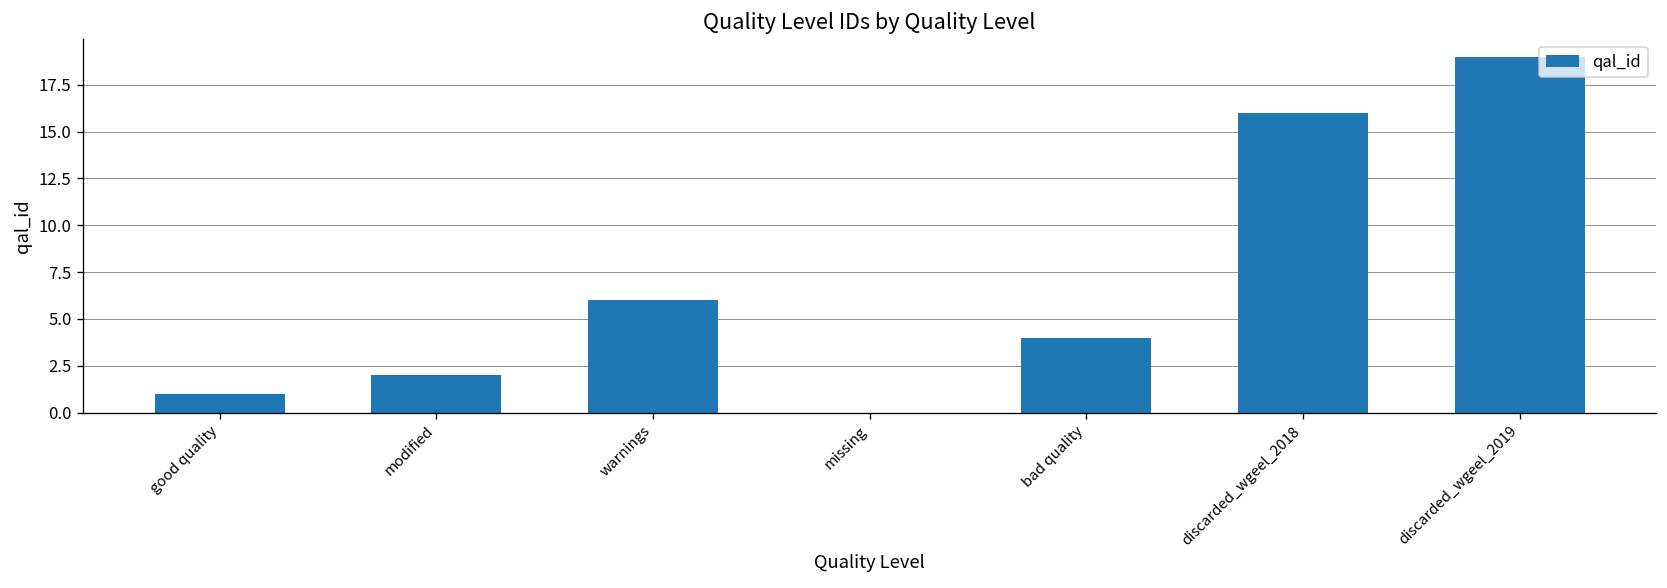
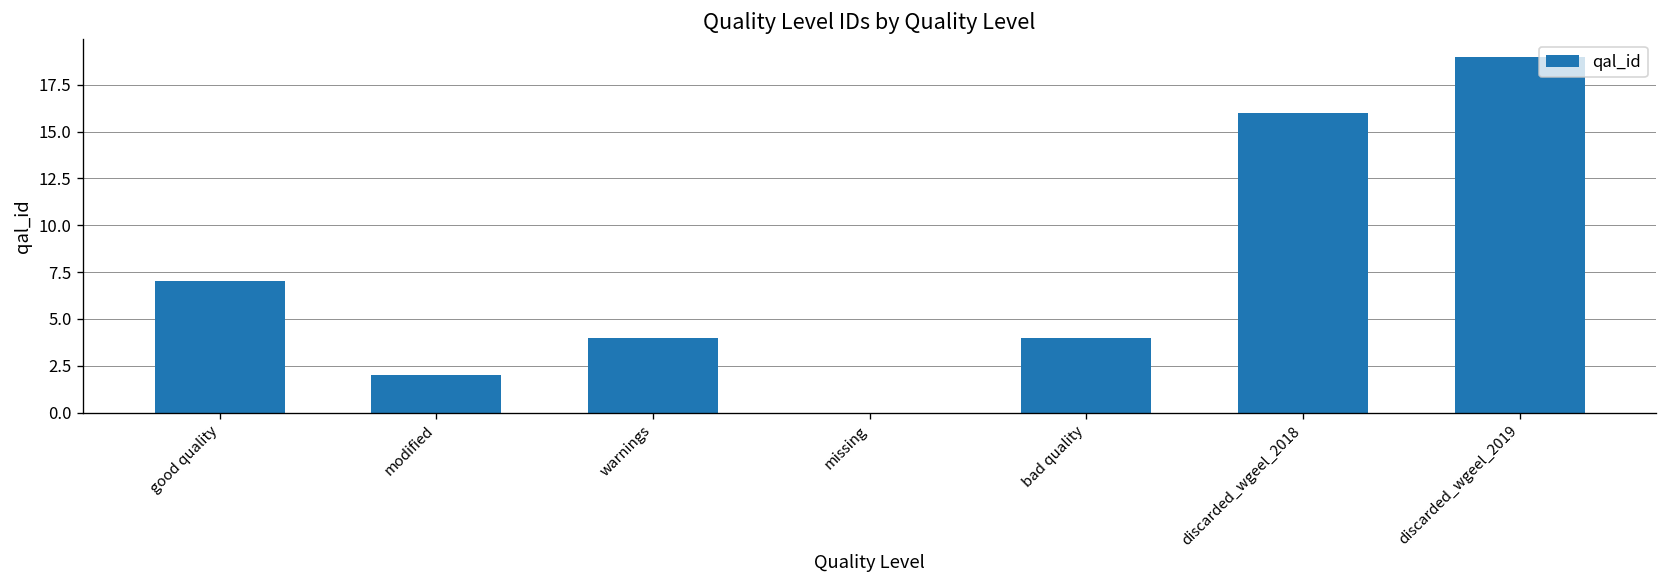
  {
-   "good quality": 1,
+   "good quality": 7,
    "modified": 2,
-   "warnings": 6,
+   "warnings": 4,
    "missing": 0,
    "bad quality": 4,
    "discarded_wgeel_2018": 16,
    "discarded_wgeel_2019": 19
  }
